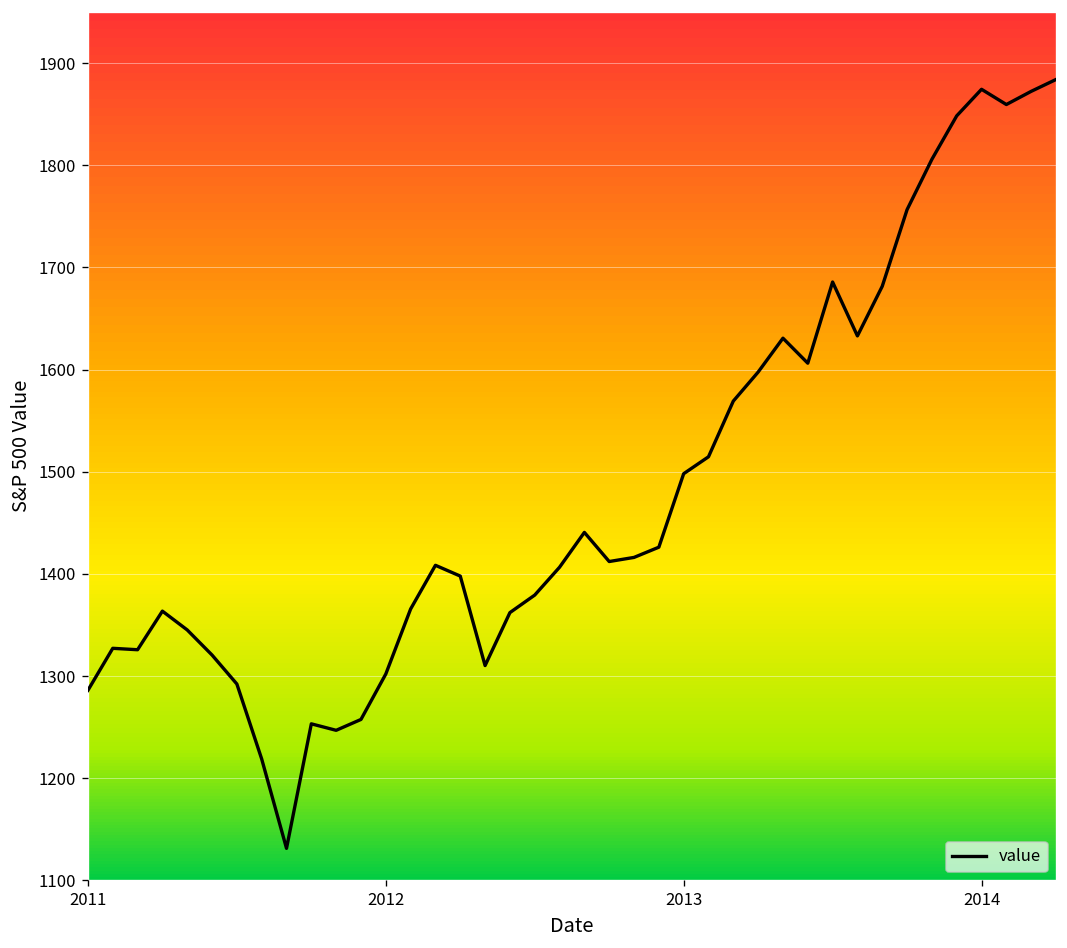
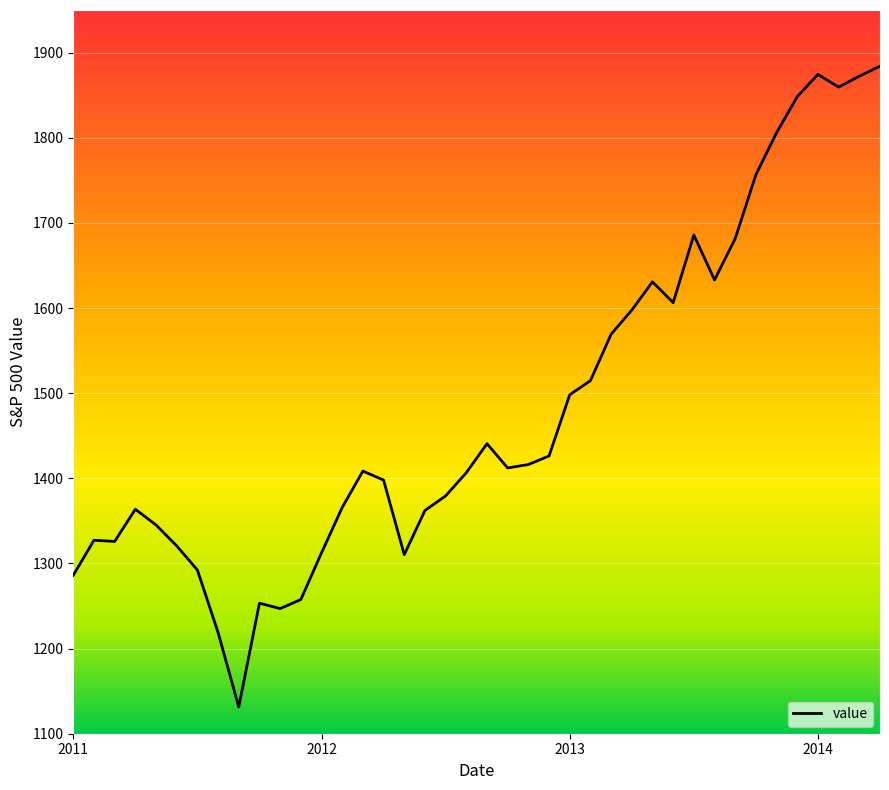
  {
    "2011": 1290,
-   "2012": 1300,
+   "2012": 1310,
    "2013": 1500,
    "2014": 1870
  }
